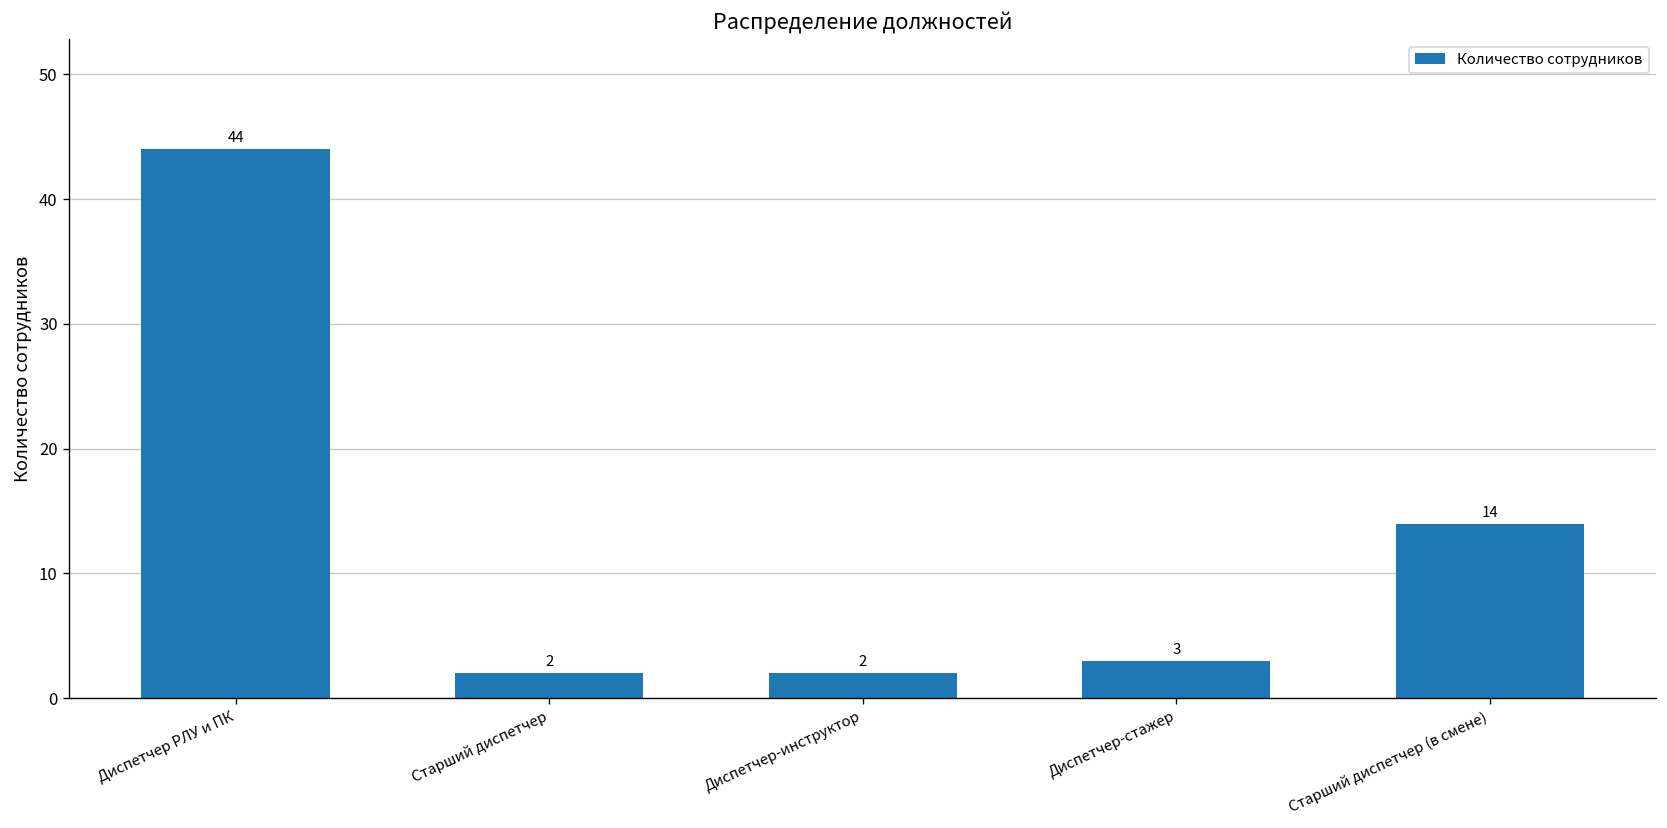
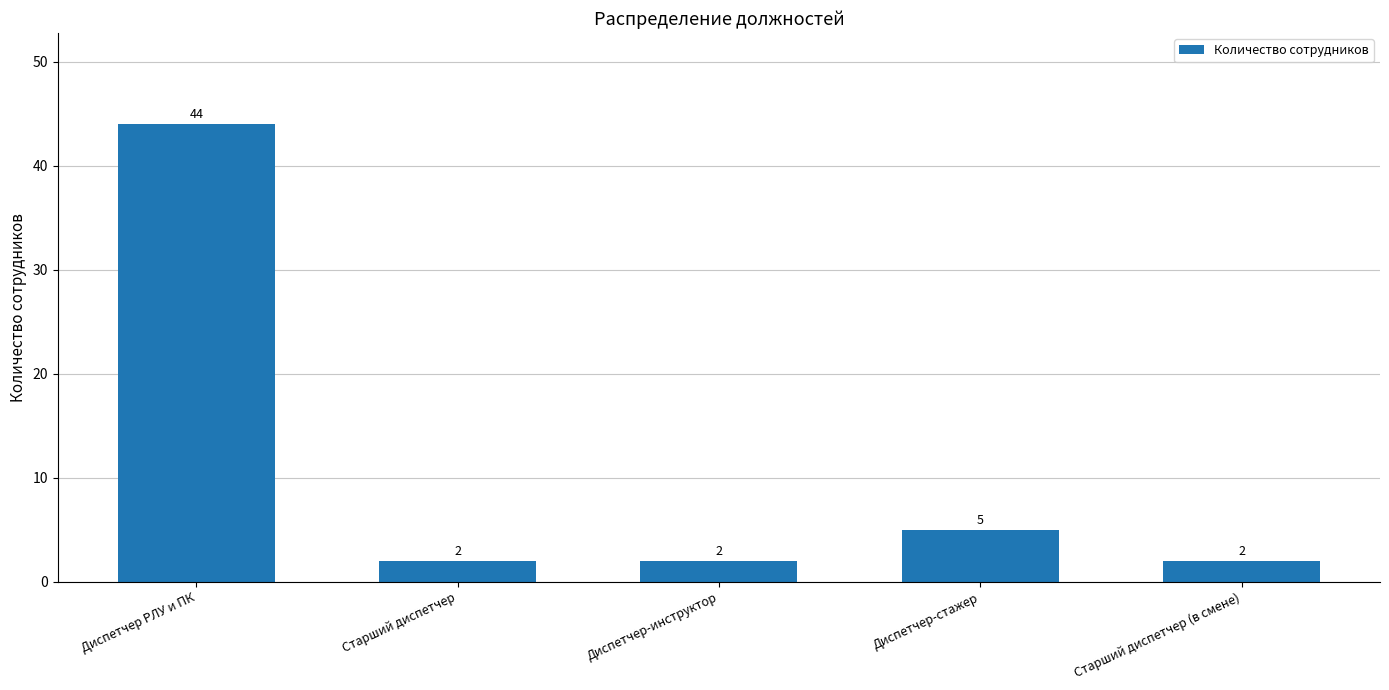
  {
    "Диспетчер РЛУ и ПК": 44,
    "Старший диспетчер": 2,
    "Диспетчер-инструктор": 2,
-   "Диспетчер-стажер": 3,
-   "Старший диспетчер (в смене)": 14
+   "Диспетчер-стажер": 5,
+   "Старший диспетчер (в смене)": 2
  }
